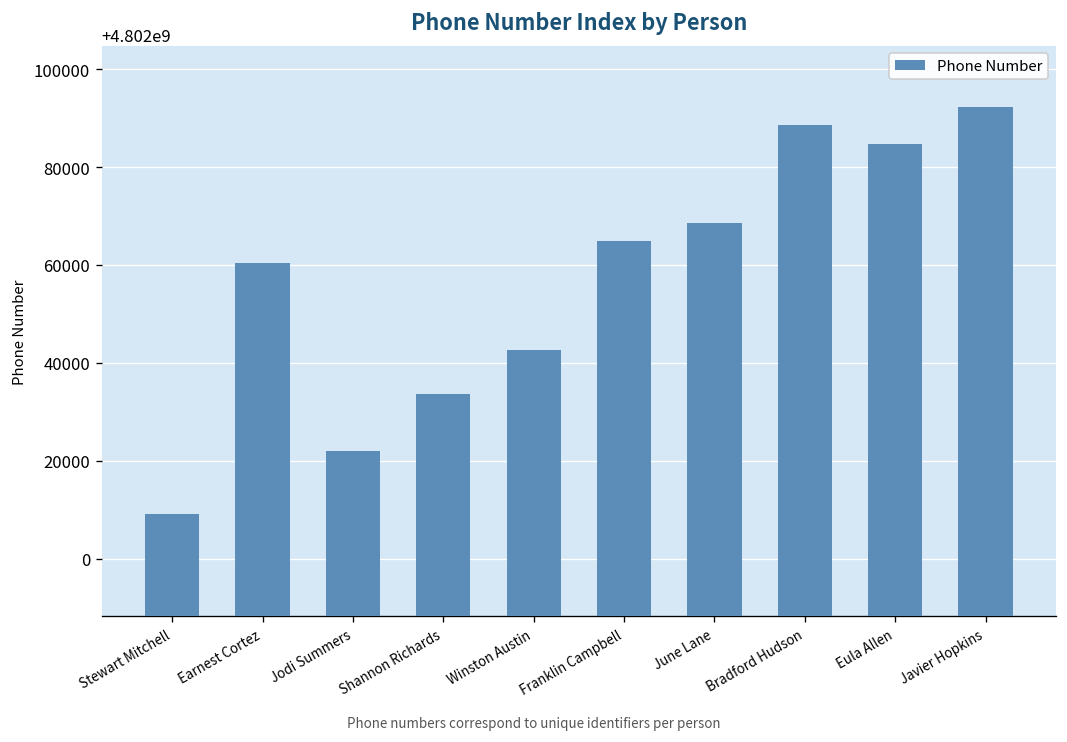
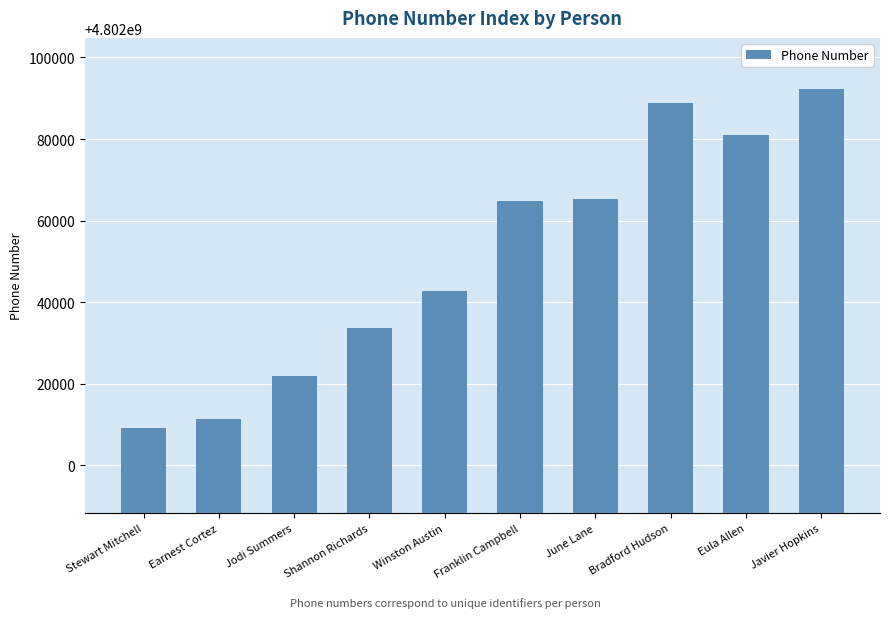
  {
    "Stewart Mitchell": 4802009000,
-   "Earnest Cortez": 4802061000,
+   "Earnest Cortez": 4802011000,
    "Jodi Summers": 4802022000,
    "Shannon Richards": 4802034000,
    "Winston Austin": 4802043000,
    "Franklin Campbell": 4802065000,
-   "June Lane": 4802069000,
+   "June Lane": 4802065000,
    "Bradford Hudson": 4802089000,
-   "Eula Allen": 4802085000,
+   "Eula Allen": 4802081000,
    "Javier Hopkins": 4802092000
  }
